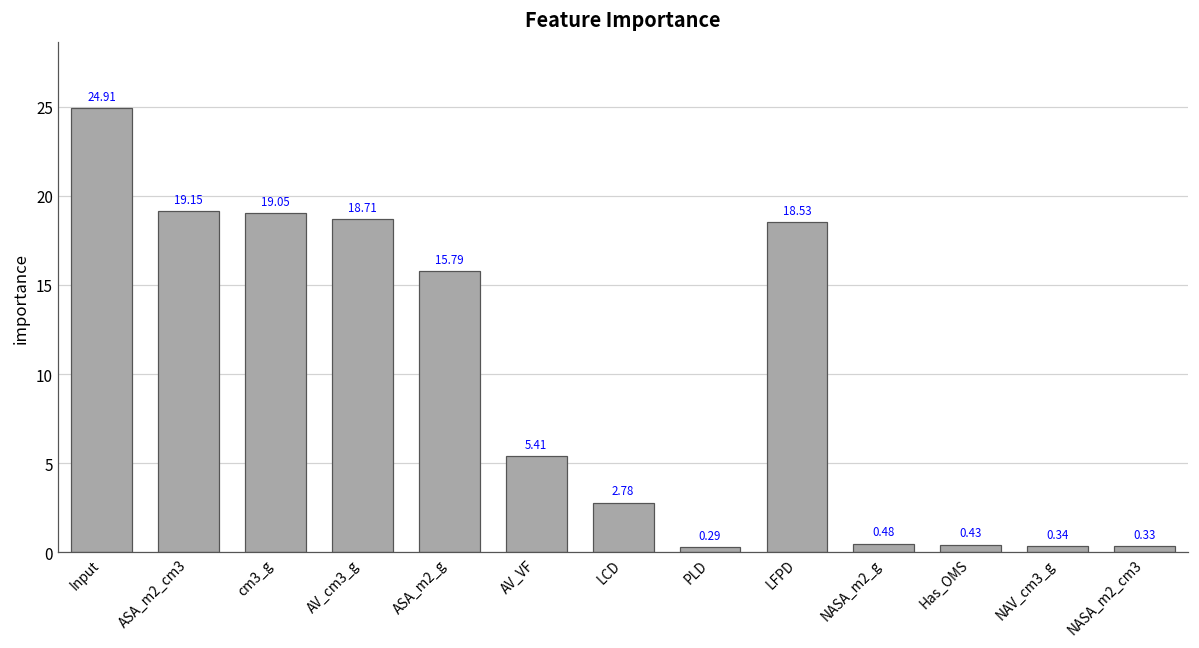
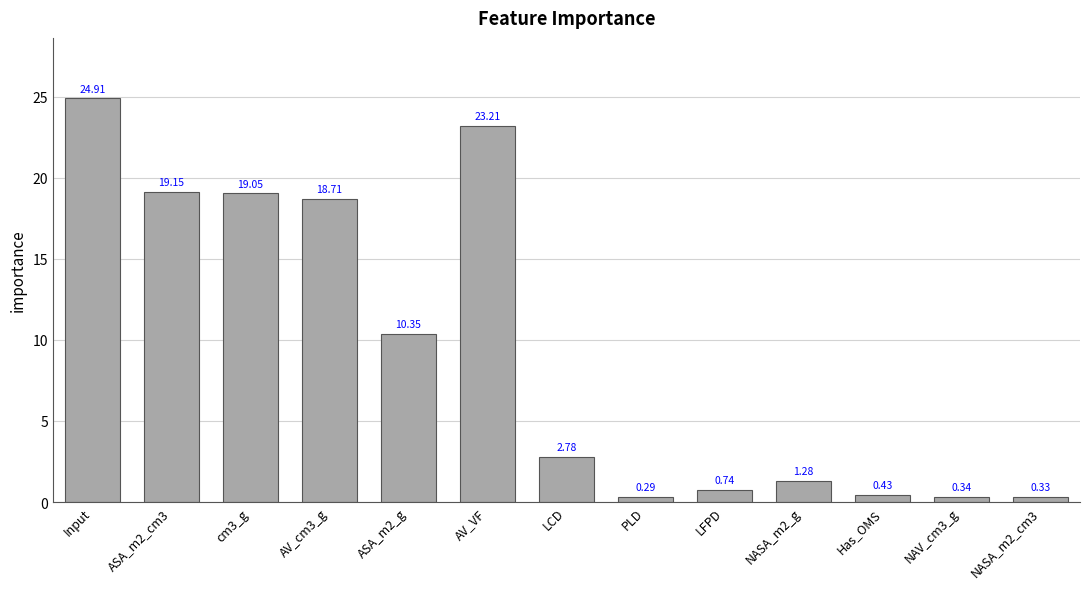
  {
    "Input": 24.91,
    "ASA_m2_cm3": 19.15,
    "cm3_g": 19.05,
    "AV_cm3_g": 18.71,
-   "ASA_m2_g": 15.79,
-   "AV_VF": 5.41,
+   "ASA_m2_g": 10.35,
+   "AV_VF": 23.21,
    "LCD": 2.78,
    "PLD": 0.29,
-   "LFPD": 18.53,
-   "NASA_m2_g": 0.48,
+   "LFPD": 0.74,
+   "NASA_m2_g": 1.28,
    "Has_OMS": 0.43,
    "NAV_cm3_g": 0.34,
    "NASA_m2_cm3": 0.33
  }
